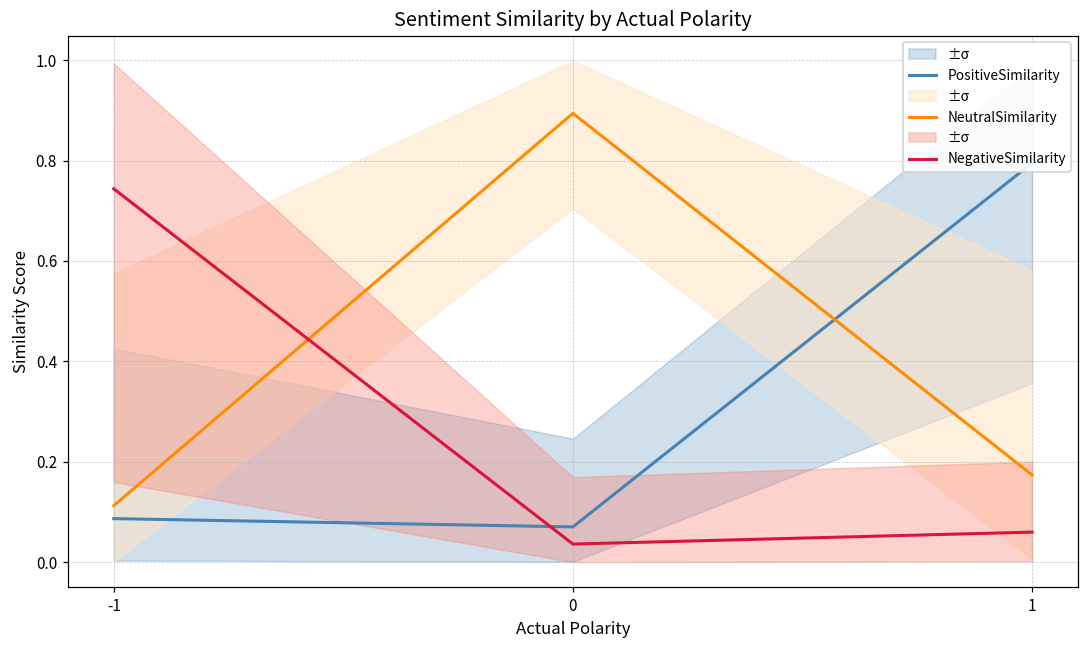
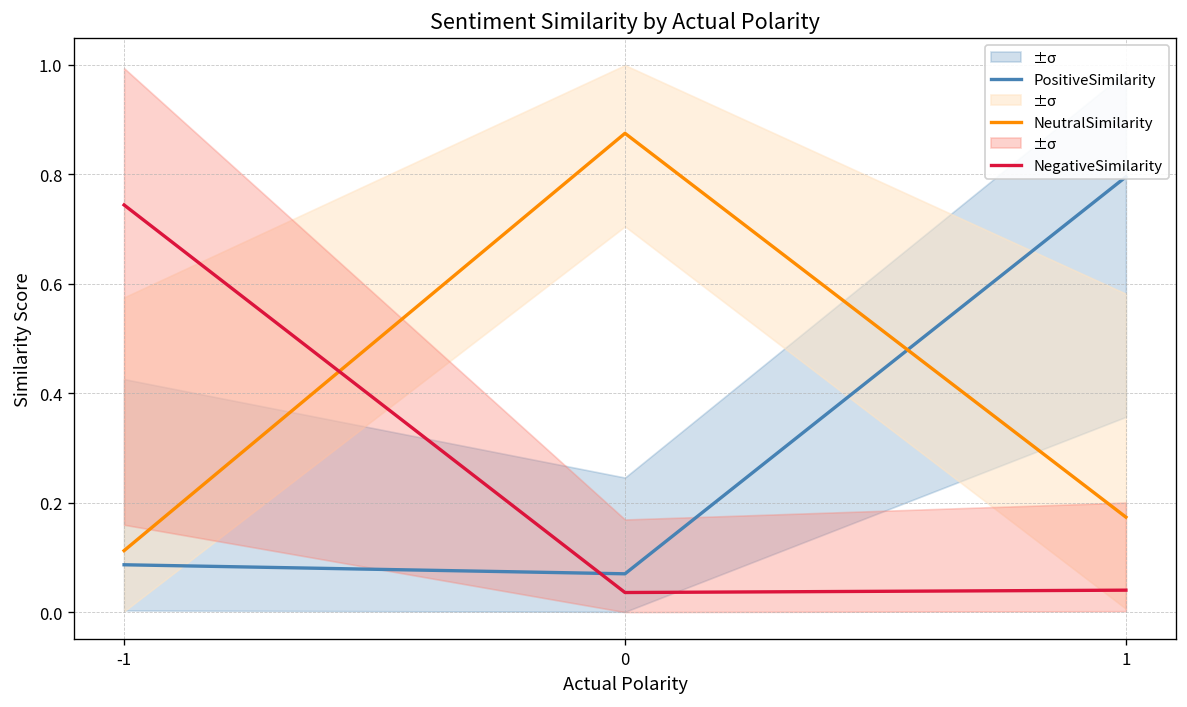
  {
    "NeutralSimilarity": {
      "-1": 0.11,
-     "0": 0.89,
+     "0": 0.87,
      "1": 0.17
    },
    "NegativeSimilarity": {
      "-1": 0.74,
      "0": 0.04,
-     "1": 0.06
+     "1": 0.04
    }
  }
